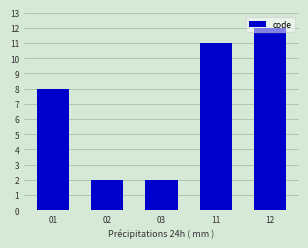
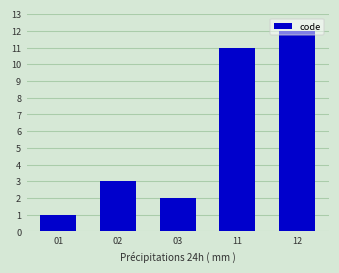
  {
-   "01": 8,
-   "02": 2,
+   "01": 1,
+   "02": 3,
    "03": 2,
    "11": 11
  }
